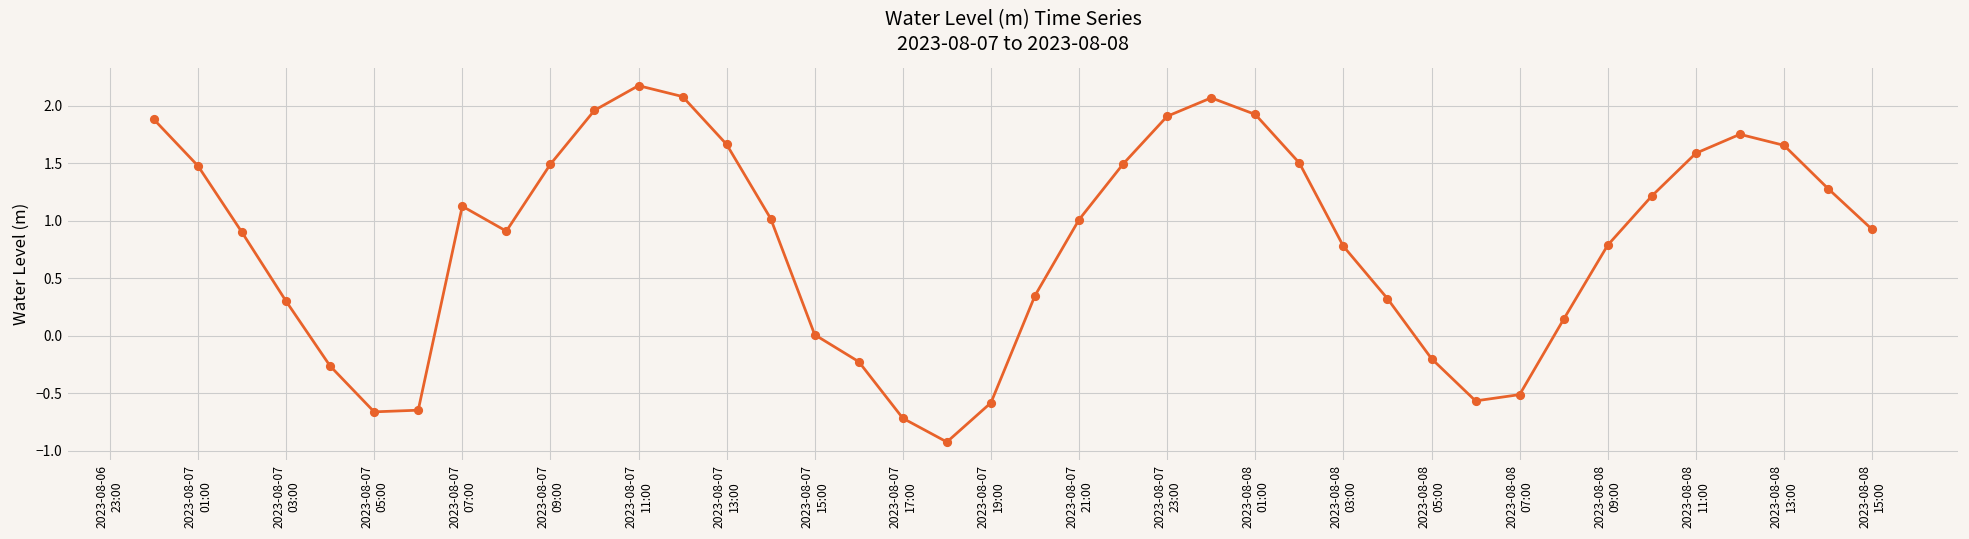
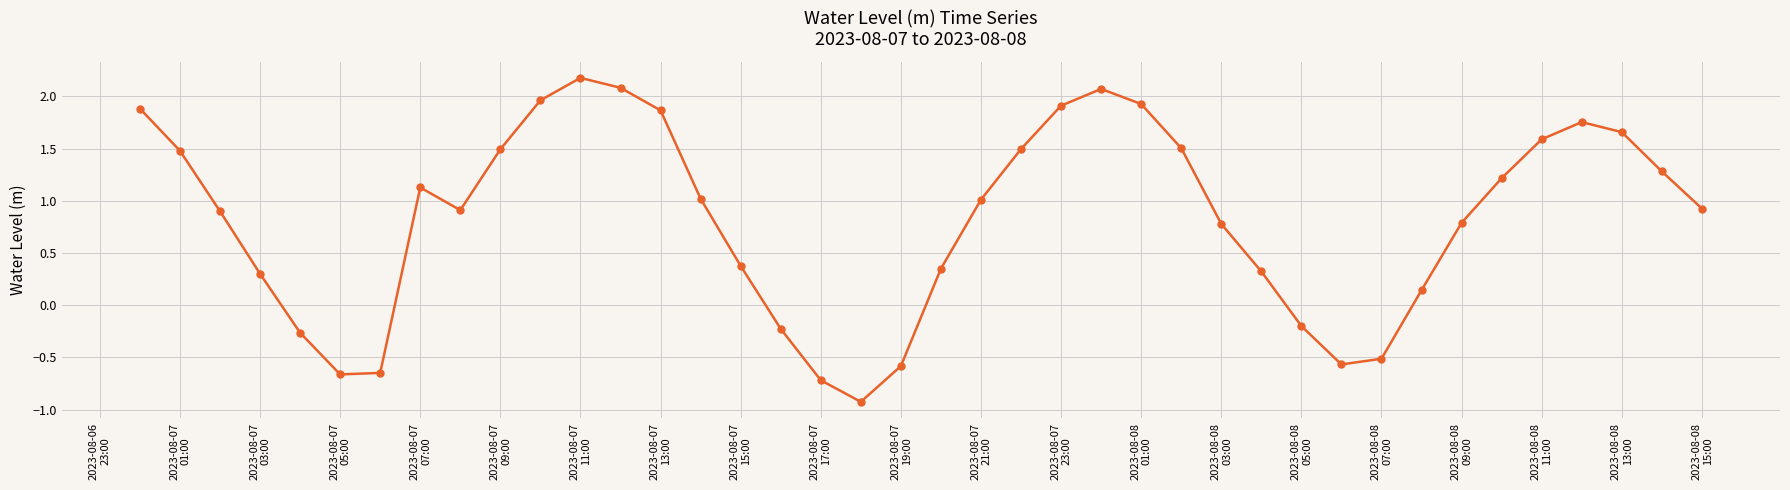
  {
    "2023-08-07 01:00": 1.48,
    "2023-08-07 03:00": 0.30,
    "2023-08-07 05:00": -0.66,
    "2023-08-07 07:00": 1.13,
    "2023-08-07 09:00": 1.49,
    "2023-08-07 11:00": 2.18,
-   "2023-08-07 13:00": 1.67,
-   "2023-08-07 15:00": 0.01,
+   "2023-08-07 13:00": 1.87,
+   "2023-08-07 15:00": 0.38,
    "2023-08-07 17:00": -0.72,
    "2023-08-07 19:00": -0.58,
    "2023-08-07 21:00": 1.01,
    "2023-08-07 23:00": 1.91,
    "2023-08-08 01:00": 1.93,
    "2023-08-08 03:00": 0.78,
    "2023-08-08 05:00": -0.20,
    "2023-08-08 07:00": -0.51,
    "2023-08-08 09:00": 0.79,
    "2023-08-08 11:00": 1.59,
    "2023-08-08 13:00": 1.66,
    "2023-08-08 15:00": 0.93
  }
